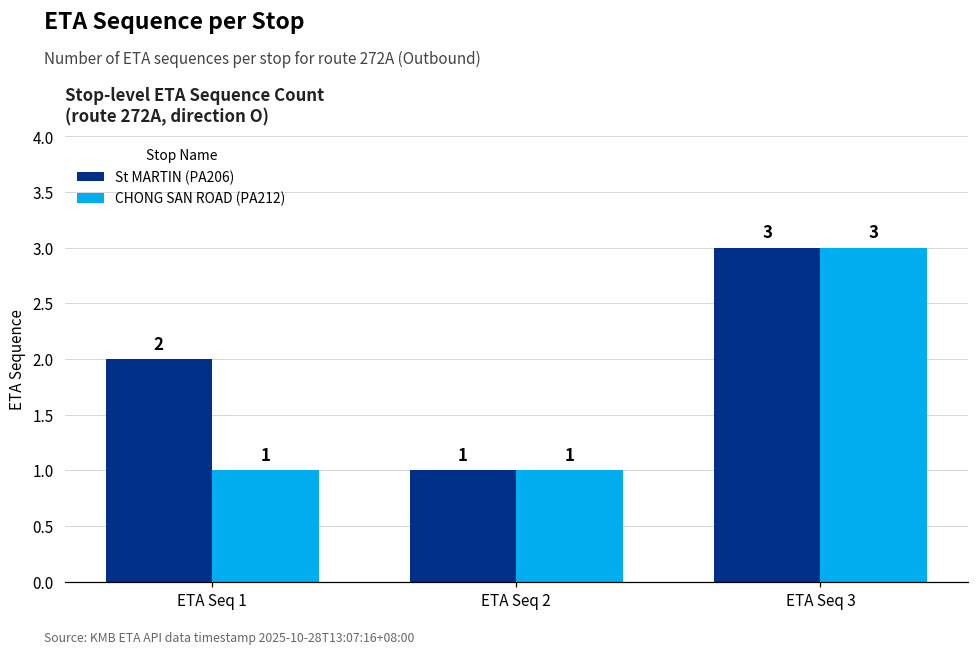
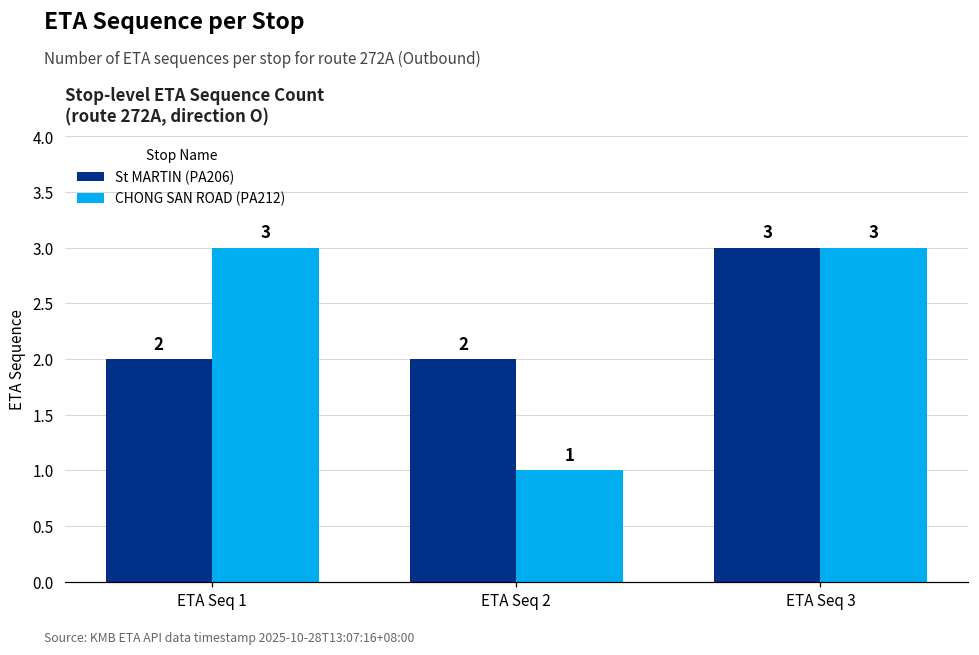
  {
    "St MARTIN (PA206)": {
      "ETA Seq 1": 2,
-     "ETA Seq 2": 1,
+     "ETA Seq 2": 2,
      "ETA Seq 3": 3
    },
    "CHONG SAN ROAD (PA212)": {
-     "ETA Seq 1": 1,
+     "ETA Seq 1": 3,
      "ETA Seq 2": 1,
      "ETA Seq 3": 3
    }
  }
